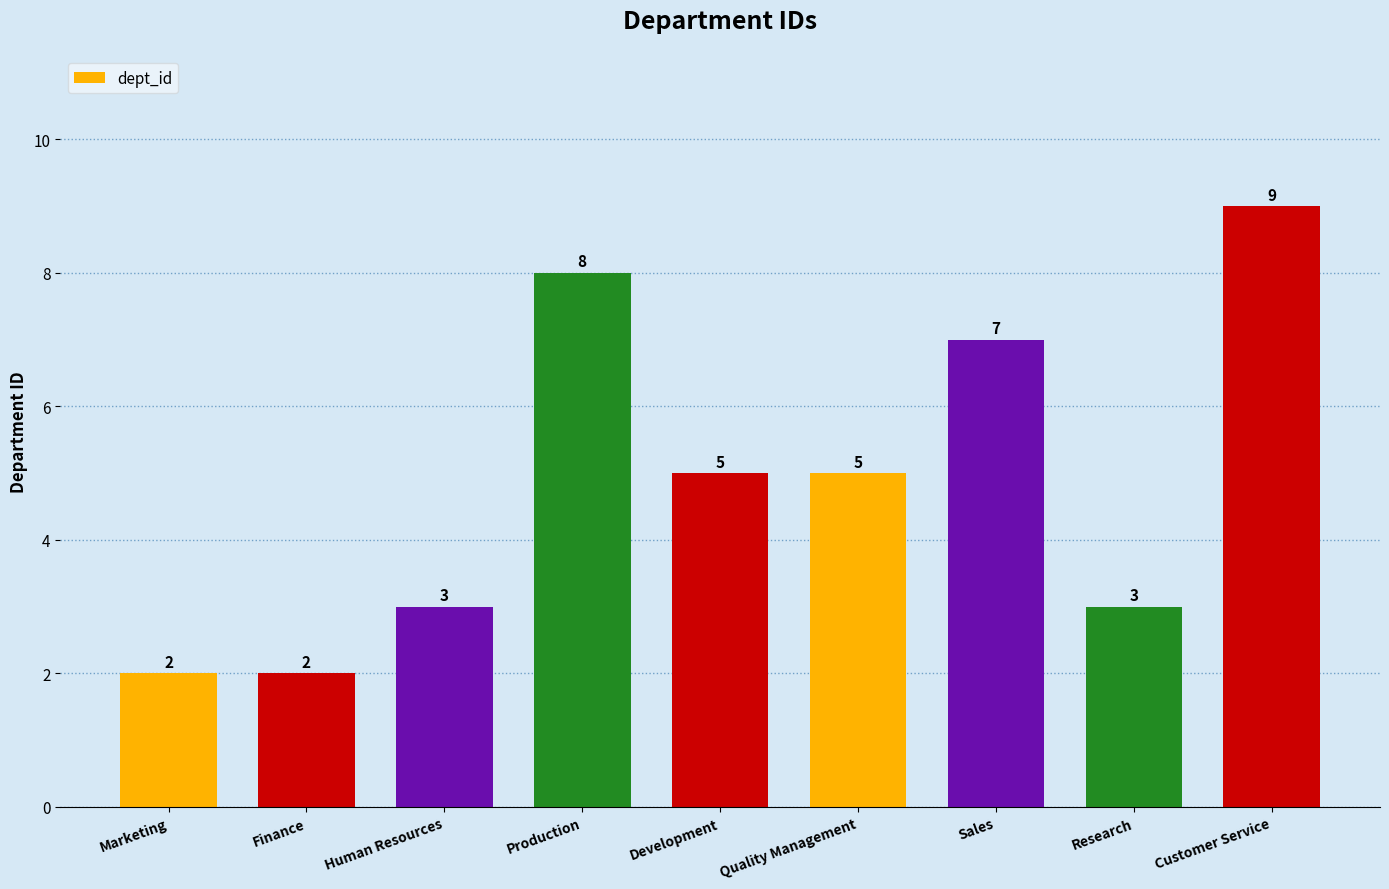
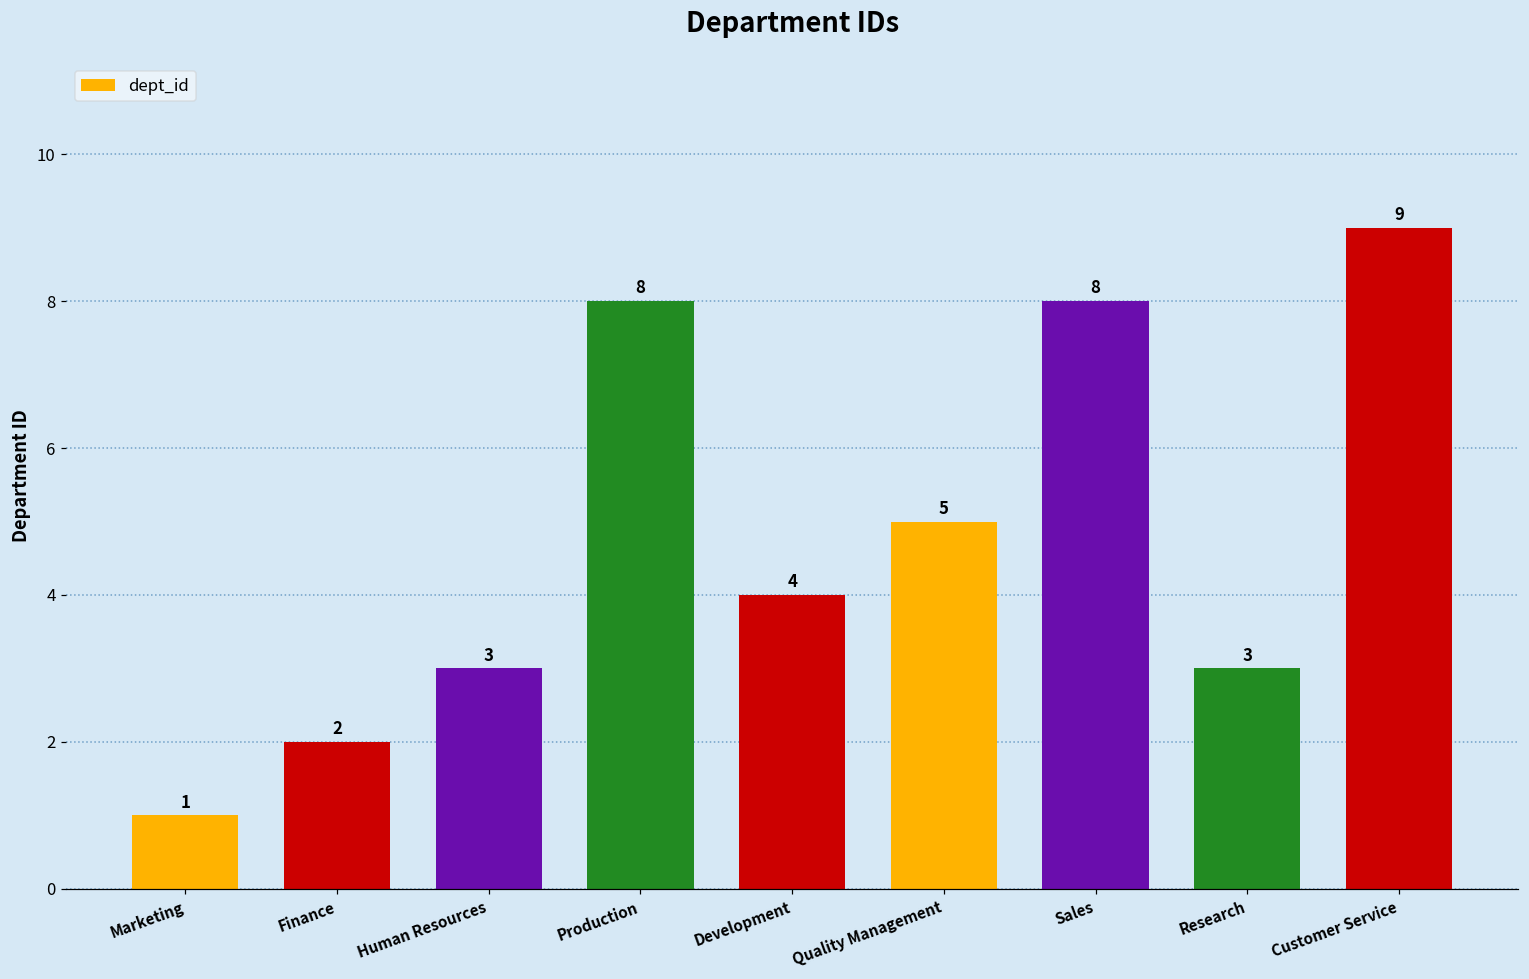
  {
-   "Marketing": 2,
+   "Marketing": 1,
    "Finance": 2,
    "Human Resources": 3,
    "Production": 8,
-   "Development": 5,
+   "Development": 4,
    "Quality Management": 5,
-   "Sales": 7,
+   "Sales": 8,
    "Research": 3,
    "Customer Service": 9
  }
